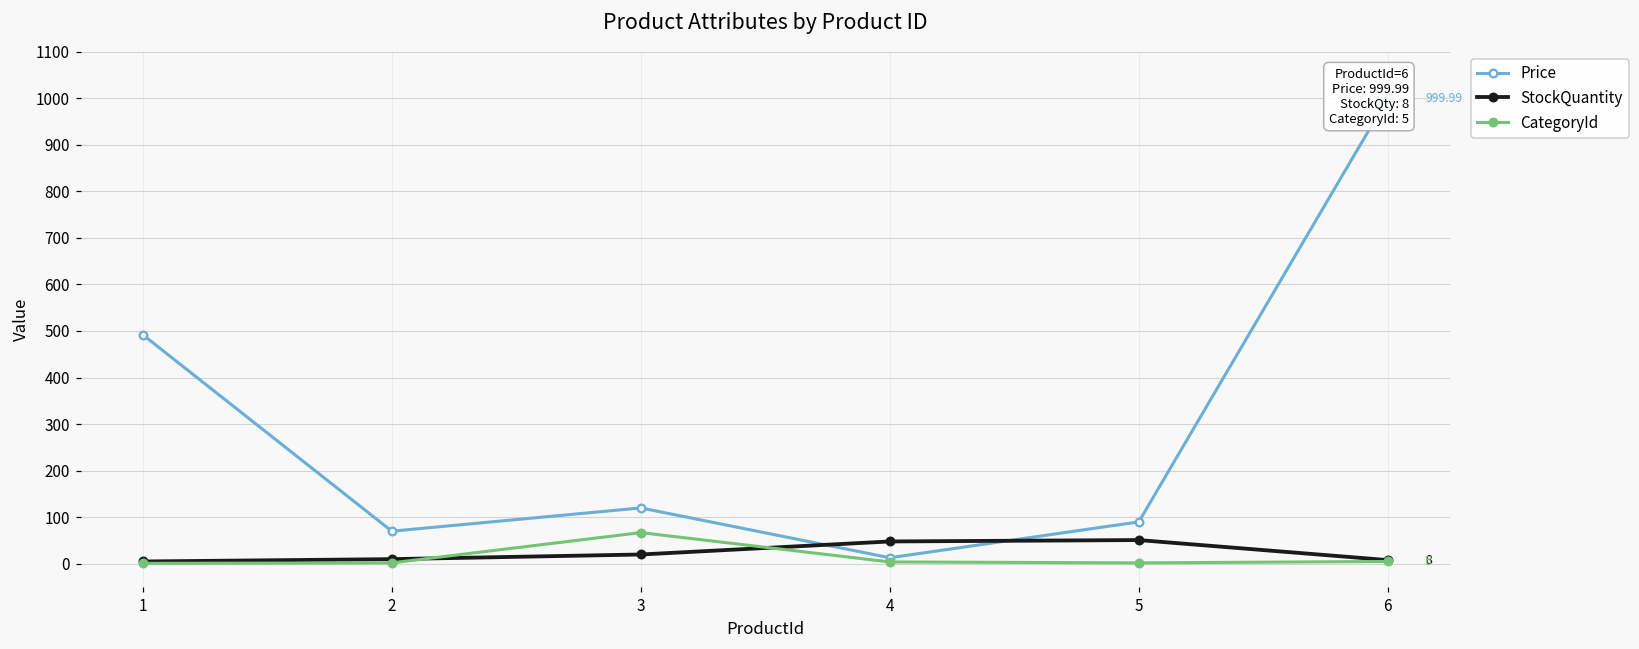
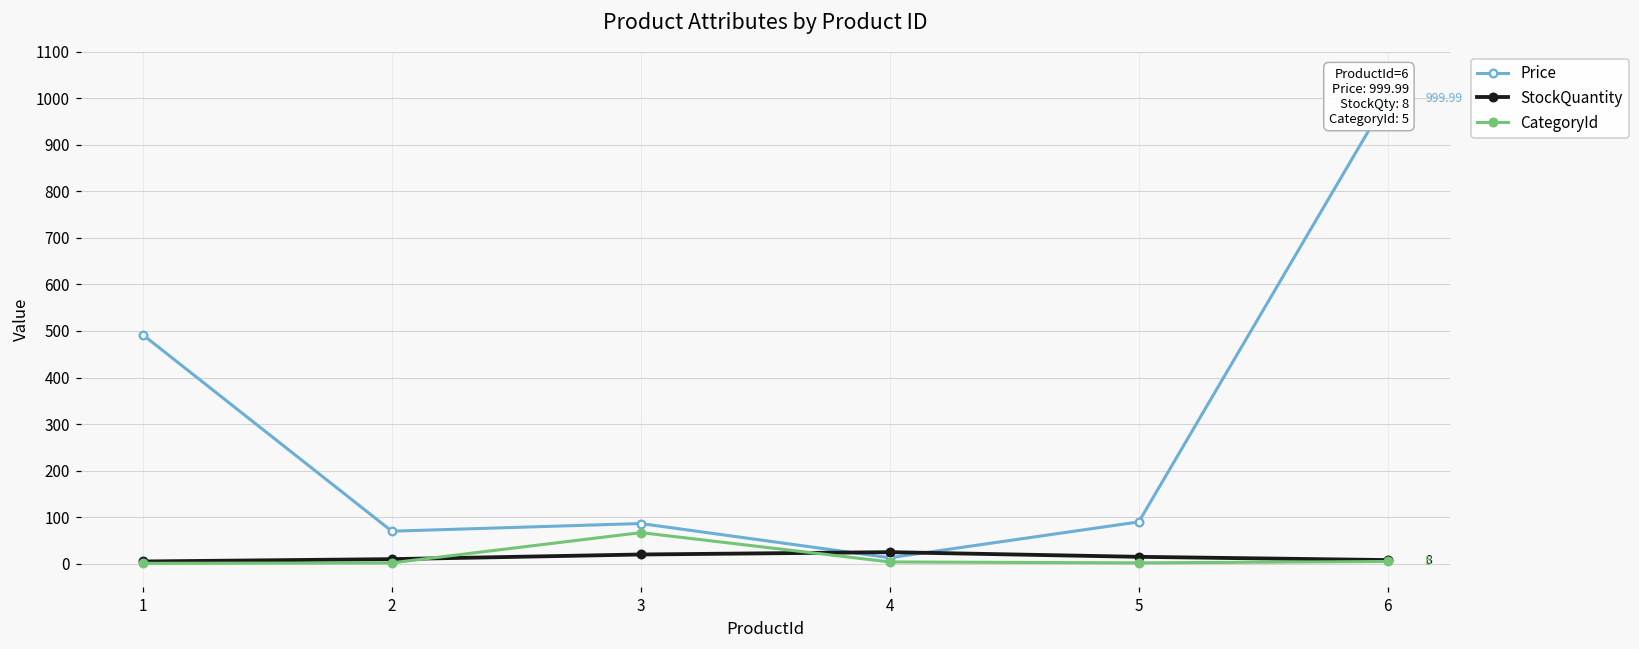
  {
    "Price": {
      "1": 490,
      "2": 70,
-     "3": 120,
+     "3": 90,
      "4": 10,
      "5": 90
    },
    "StockQuantity": {
      "2": 10,
      "3": 20,
-     "4": 50,
-     "5": 50
+     "4": 30,
+     "5": 20
    },
    "CategoryId": {
      "2": 0,
      "3": 70,
      "4": 0,
      "5": 0
    }
  }
